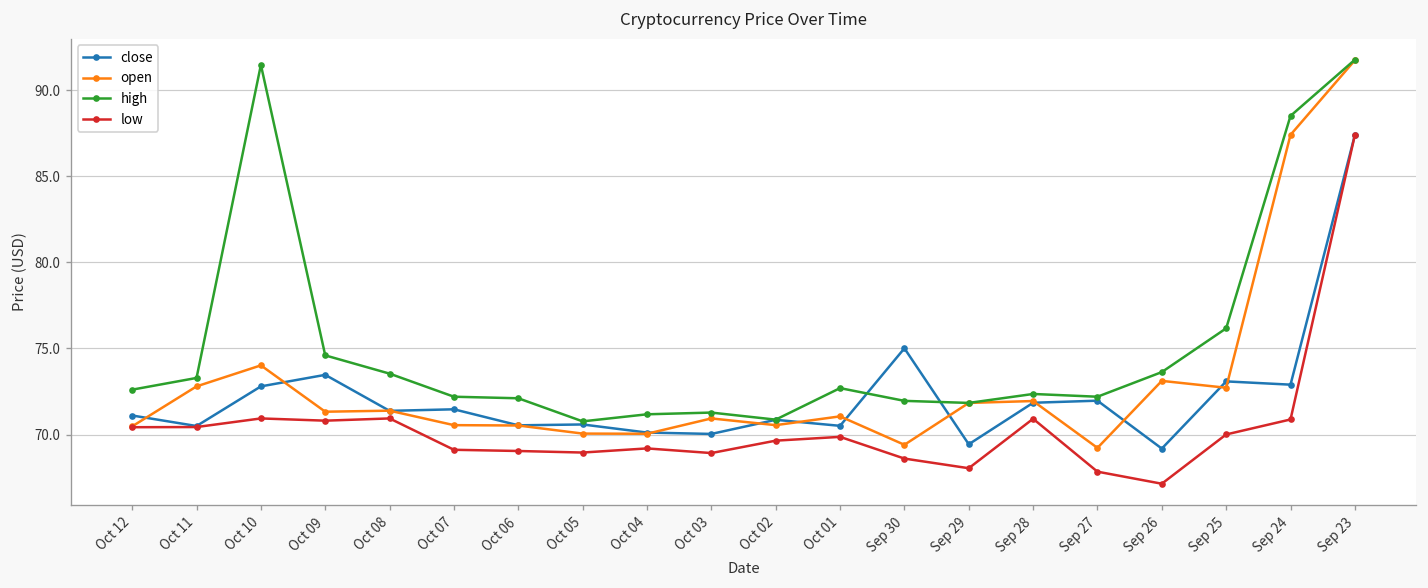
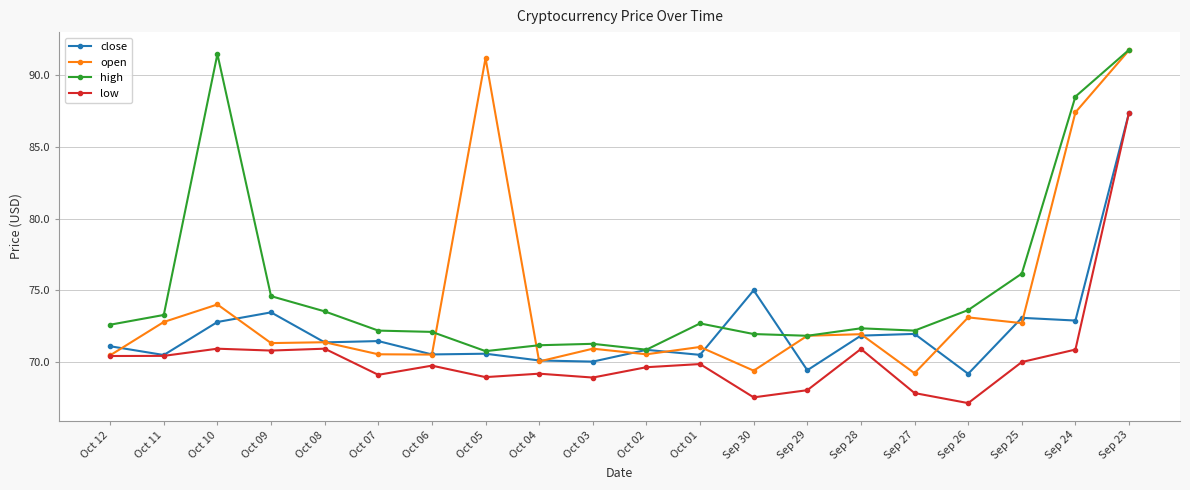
  {
    "close": {
      "Oct 12": 71.1,
      "Oct 10": 72.8,
      "Oct 09": 73.5,
      "Oct 07": 71.5,
      "Oct 05": 70.6,
      "Oct 03": 70.0,
      "Oct 01": 70.5,
      "Sep 30": 75.0,
      "Sep 29": 69.4,
      "Sep 27": 72.0,
      "Sep 26": 69.2,
      "Sep 25": 73.1,
      "Sep 24": 72.9
    },
    "open": {
      "Oct 11": 72.8,
      "Oct 10": 74.0,
      "Oct 09": 71.3,
      "Oct 07": 70.6,
-     "Oct 05": 70.1,
+     "Oct 05": 91.2,
      "Oct 03": 70.9,
      "Oct 02": 70.6,
      "Oct 01": 71.1,
      "Sep 30": 69.4,
      "Sep 27": 69.2,
      "Sep 26": 73.1,
      "Sep 25": 72.7,
      "Sep 24": 87.4
    },
    "high": {
      "Oct 12": 72.6,
      "Oct 11": 73.3,
      "Oct 10": 91.5,
      "Oct 09": 74.6,
      "Oct 08": 73.5,
      "Oct 07": 72.2,
      "Oct 06": 72.1,
      "Oct 05": 70.8,
      "Oct 04": 71.2,
      "Oct 03": 71.3,
      "Oct 01": 72.7,
      "Sep 30": 72.0,
      "Sep 28": 72.4,
      "Sep 27": 72.2,
      "Sep 26": 73.6,
      "Sep 25": 76.2,
      "Sep 24": 88.5
    },
    "low": {
      "Oct 10": 70.9,
      "Oct 09": 70.8,
      "Oct 08": 70.9,
      "Oct 07": 69.1,
-     "Oct 06": 69.1,
+     "Oct 06": 69.8,
      "Oct 05": 69.0,
      "Oct 04": 69.2,
      "Oct 03": 68.9,
      "Oct 02": 69.7,
      "Oct 01": 69.9,
-     "Sep 30": 68.6,
+     "Sep 30": 67.6,
      "Sep 29": 68.1,
      "Sep 28": 70.9,
      "Sep 27": 67.9,
      "Sep 26": 67.2,
      "Sep 25": 70.0,
      "Sep 24": 70.9
    }
  }
